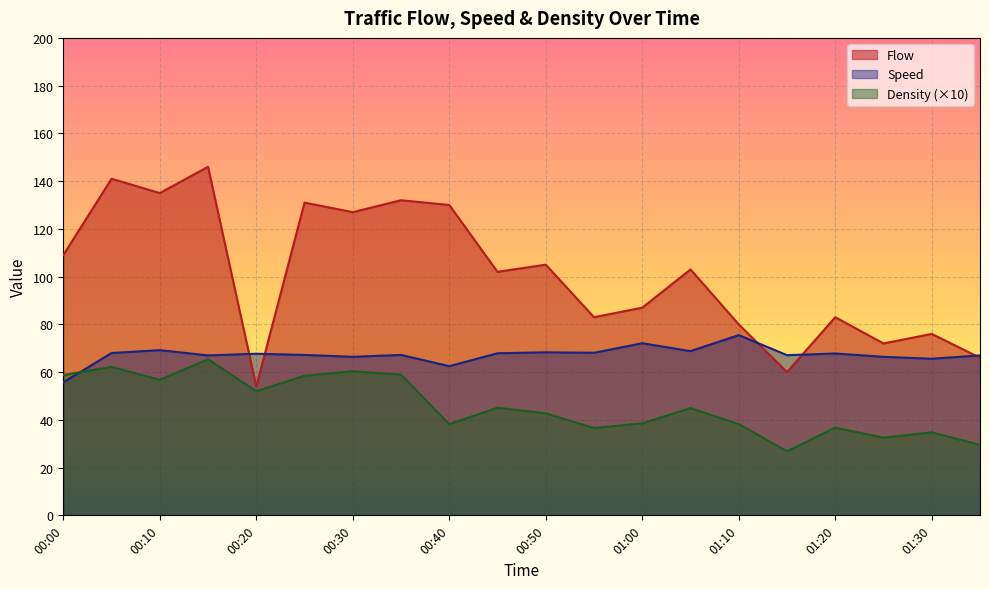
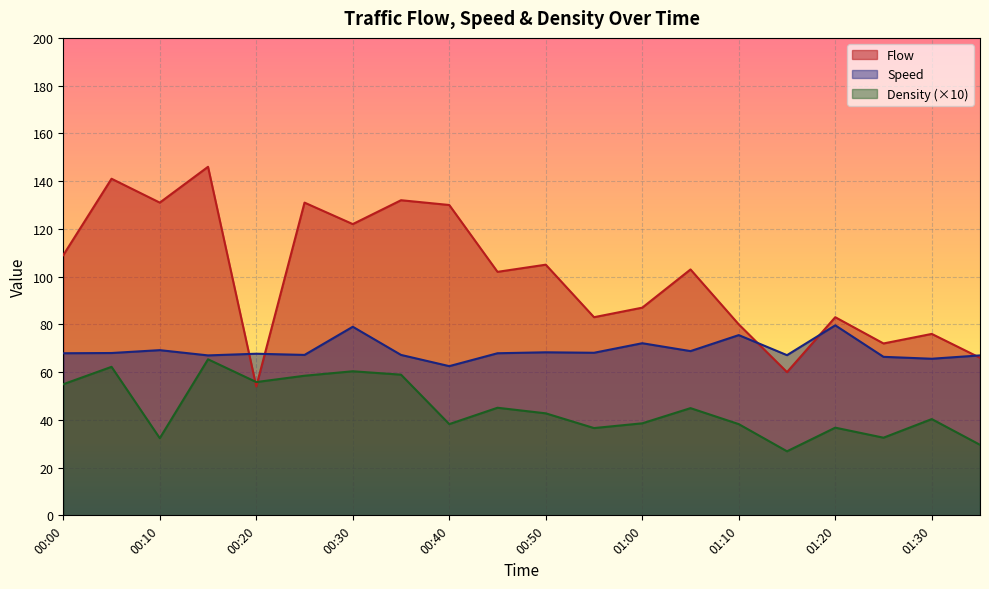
  {
    "Flow": {
      "00:00": 109,
-     "00:10": 135,
+     "00:10": 131,
      "00:20": 54,
-     "00:30": 127,
+     "00:30": 122,
      "00:40": 130,
      "00:50": 105,
      "01:00": 87,
      "01:10": 80,
      "01:20": 83,
      "01:30": 76
    },
    "Speed": {
-     "00:00": 56,
+     "00:00": 68,
      "00:10": 69,
      "00:20": 68,
-     "00:30": 66,
+     "00:30": 79,
      "00:40": 63,
      "00:50": 68,
      "01:00": 72,
      "01:10": 76,
-     "01:20": 68,
+     "01:20": 80,
      "01:30": 66
    },
    "Density (×10)": {
-     "00:00": 59,
-     "00:10": 57,
-     "00:20": 52,
+     "00:00": 55,
+     "00:10": 32,
+     "00:20": 56,
      "00:30": 60,
      "00:40": 38,
      "00:50": 43,
      "01:00": 39,
      "01:10": 38,
      "01:20": 37,
-     "01:30": 35
+     "01:30": 40
    }
  }
